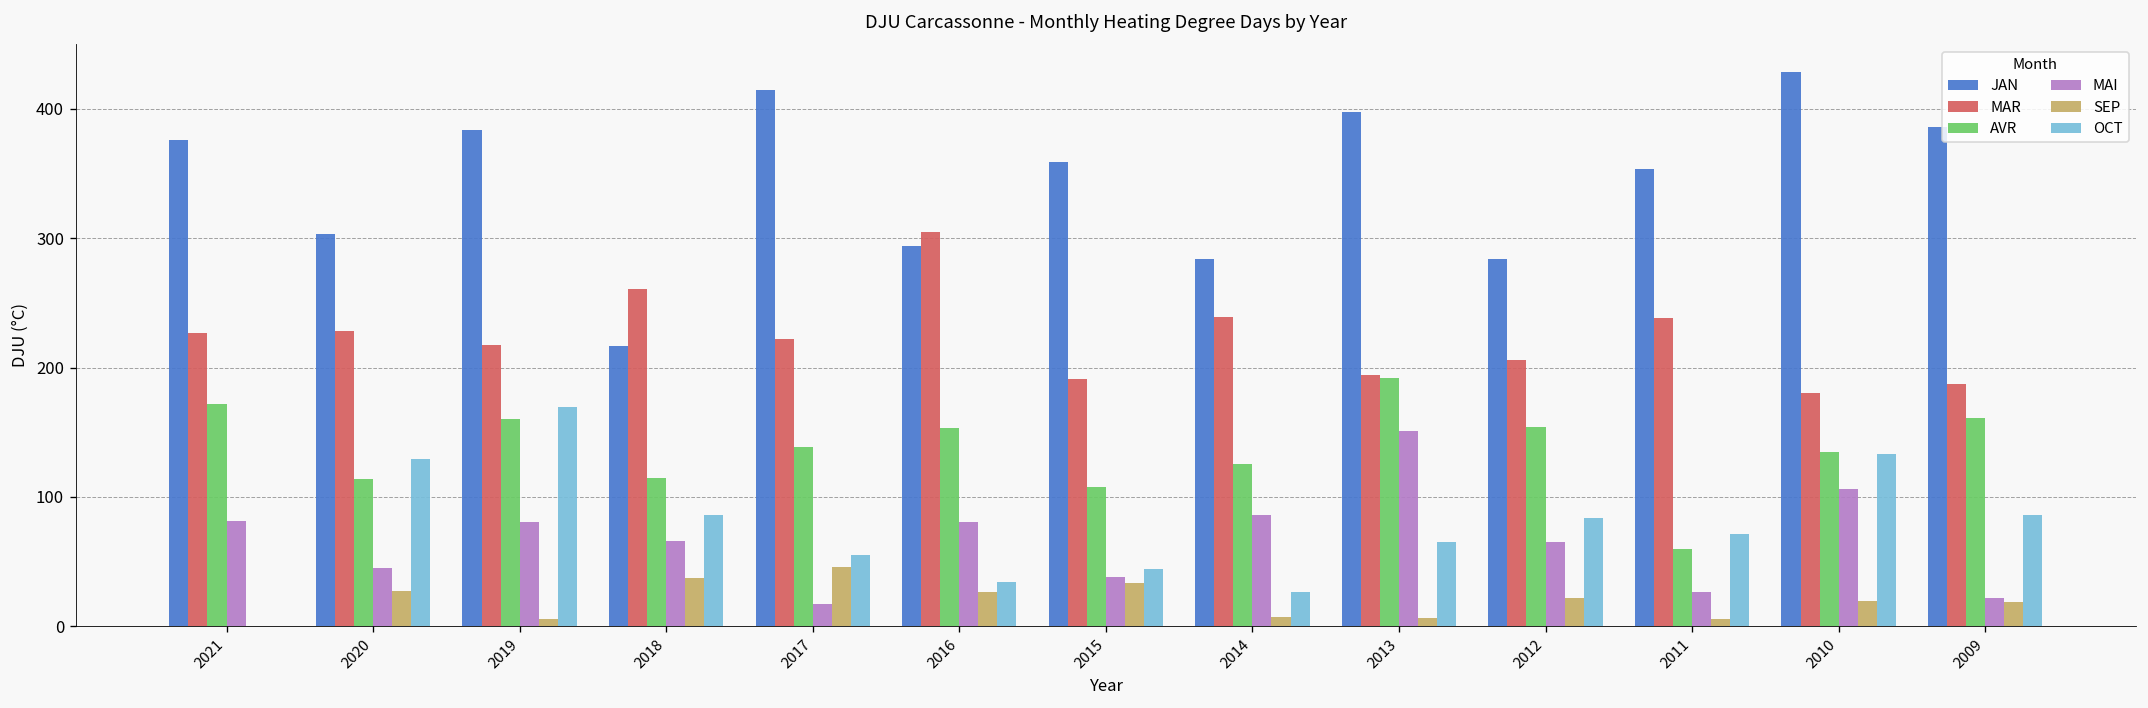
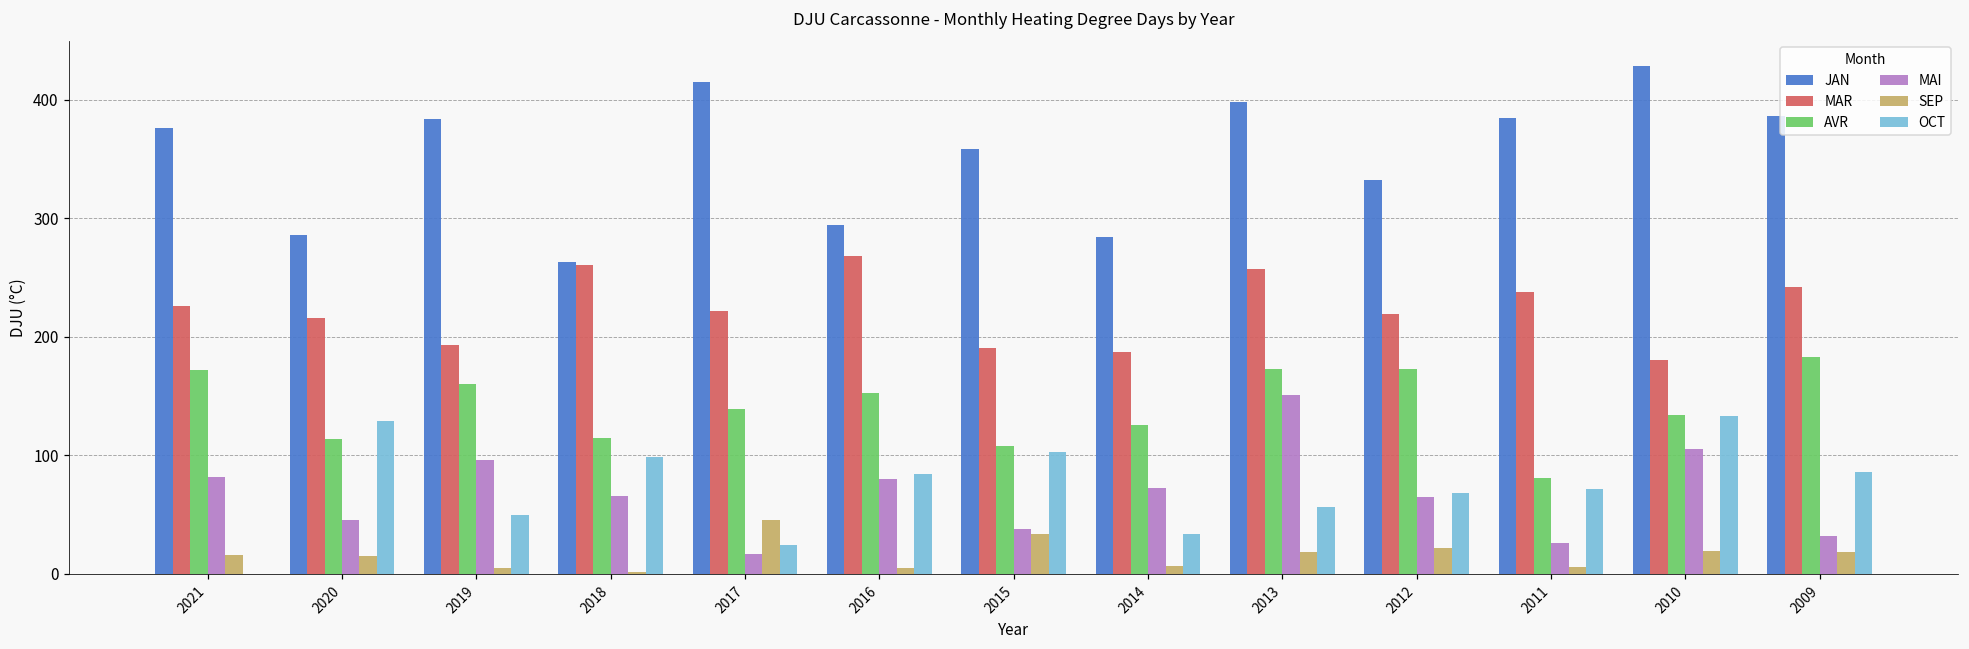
  {
    "JAN": {
      "2021": 376,
-     "2020": 303,
+     "2020": 286,
      "2019": 384,
-     "2018": 217,
+     "2018": 263,
      "2017": 415,
      "2016": 294,
      "2015": 359,
      "2014": 284,
      "2013": 398,
-     "2012": 284,
-     "2011": 354,
+     "2012": 332,
+     "2011": 385,
      "2010": 429,
      "2009": 386
    },
    "MAR": {
      "2021": 226,
-     "2020": 229,
-     "2019": 218,
+     "2020": 216,
+     "2019": 194,
      "2018": 261,
      "2017": 222,
-     "2016": 305,
+     "2016": 268,
      "2015": 191,
-     "2014": 239,
-     "2013": 194,
-     "2012": 206,
+     "2014": 187,
+     "2013": 257,
+     "2012": 220,
      "2011": 238,
      "2010": 181,
-     "2009": 187
+     "2009": 243
    },
    "AVR": {
      "2021": 172,
      "2020": 114,
      "2019": 160,
      "2018": 115,
      "2017": 139,
      "2016": 153,
      "2015": 108,
      "2014": 126,
-     "2013": 192,
-     "2012": 154,
-     "2011": 59,
+     "2013": 173,
+     "2012": 173,
+     "2011": 81,
      "2010": 134,
-     "2009": 161
+     "2009": 183
    },
    "MAI": {
      "2021": 82,
      "2020": 45,
-     "2019": 80,
+     "2019": 96,
      "2018": 66,
      "2017": 17,
      "2016": 81,
      "2015": 38,
-     "2014": 86,
+     "2014": 73,
      "2013": 151,
      "2012": 65,
      "2011": 26,
      "2010": 106,
-     "2009": 22
+     "2009": 32
    },
    "SEP": {
-     "2021": 0,
-     "2020": 27,
+     "2021": 16,
+     "2020": 15,
      "2019": 5,
-     "2018": 37,
+     "2018": 1,
      "2017": 46,
-     "2016": 27,
+     "2016": 5,
      "2015": 33,
      "2014": 7,
-     "2013": 6,
+     "2013": 18,
      "2012": 22,
      "2011": 6,
      "2010": 20,
      "2009": 18
    },
    "OCT": {
      "2021": 0,
      "2020": 129,
-     "2019": 170,
-     "2018": 86,
-     "2017": 55,
-     "2016": 34,
-     "2015": 44,
-     "2014": 26,
-     "2013": 65,
-     "2012": 84,
+     "2019": 49,
+     "2018": 99,
+     "2017": 24,
+     "2016": 84,
+     "2015": 103,
+     "2014": 34,
+     "2013": 56,
+     "2012": 68,
      "2011": 72,
      "2010": 133,
      "2009": 86
    }
  }
